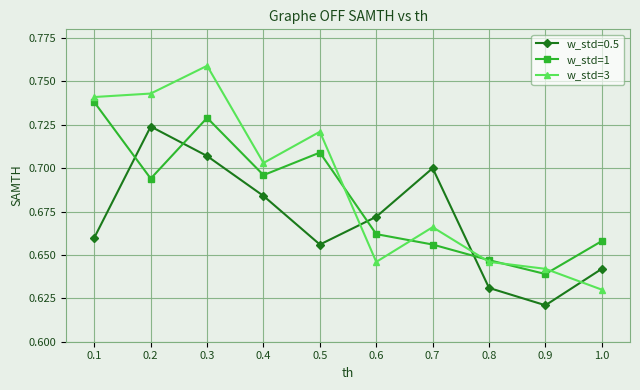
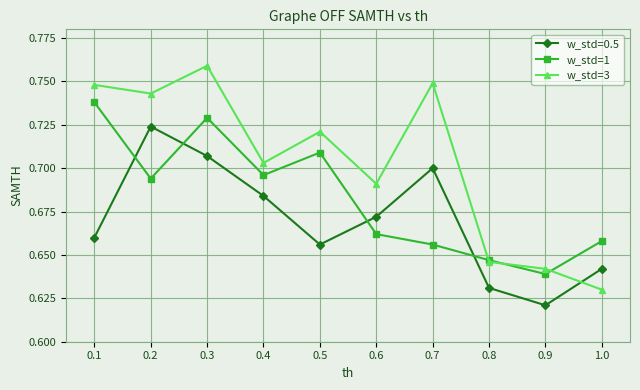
  {
    "w_std=0.5": {
      "0.1": 0.660,
      "0.2": 0.724,
      "0.3": 0.707,
      "0.4": 0.684,
      "0.5": 0.656,
      "0.6": 0.672,
      "0.7": 0.700,
      "0.8": 0.631,
      "0.9": 0.621,
      "1.0": 0.642
    },
    "w_std=1": {
      "0.1": 0.738,
      "0.2": 0.694,
      "0.3": 0.729,
      "0.4": 0.696,
      "0.5": 0.709,
      "0.6": 0.662,
      "0.7": 0.656,
      "0.9": 0.639,
      "1.0": 0.658
    },
    "w_std=3": {
-     "0.1": 0.741,
+     "0.1": 0.748,
      "0.2": 0.743,
      "0.3": 0.759,
      "0.4": 0.703,
      "0.5": 0.721,
-     "0.6": 0.646,
-     "0.7": 0.666,
+     "0.6": 0.691,
+     "0.7": 0.749,
      "0.9": 0.642,
      "1.0": 0.630
    }
  }
